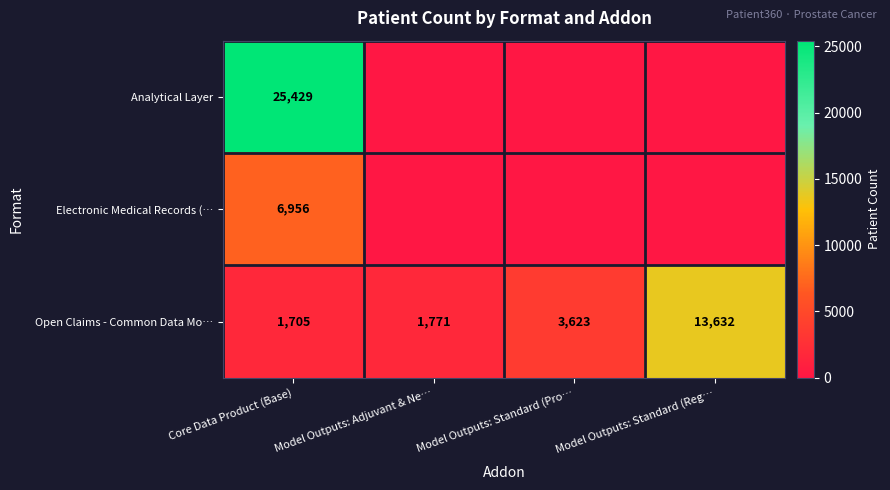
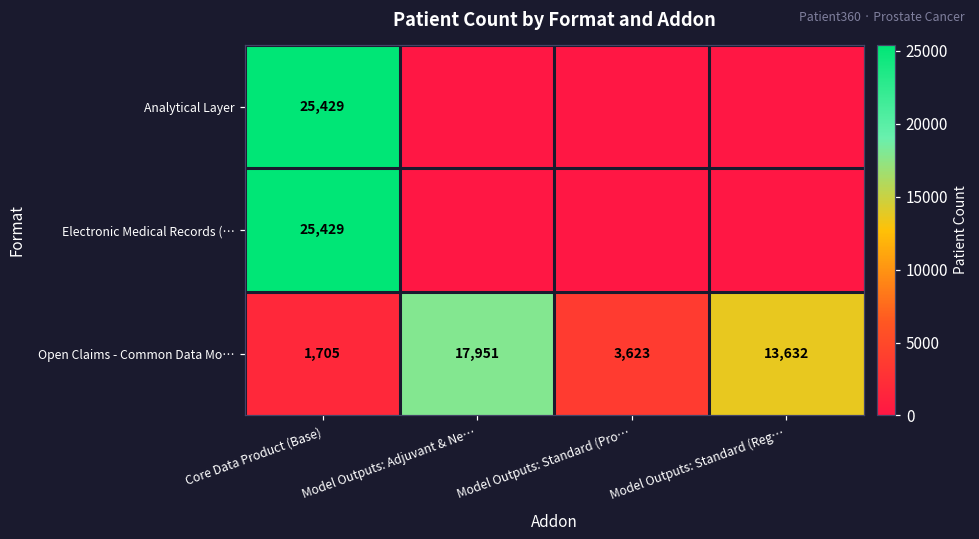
  {
    "Analytical Layer": {
      "Core Data Product (Base)": "25,429"
    },
    "Electronic Medical Records (…": {
-     "Core Data Product (Base)": "6,956"
+     "Core Data Product (Base)": "25,429"
    },
    "Open Claims - Common Data Mo…": {
      "Core Data Product (Base)": "1,705",
-     "Model Outputs: Adjuvant & Ne…": "1,771",
+     "Model Outputs: Adjuvant & Ne…": "17,951",
      "Model Outputs: Standard (Pro…": "3,623",
      "Model Outputs: Standard (Reg…": "13,632"
    }
  }
